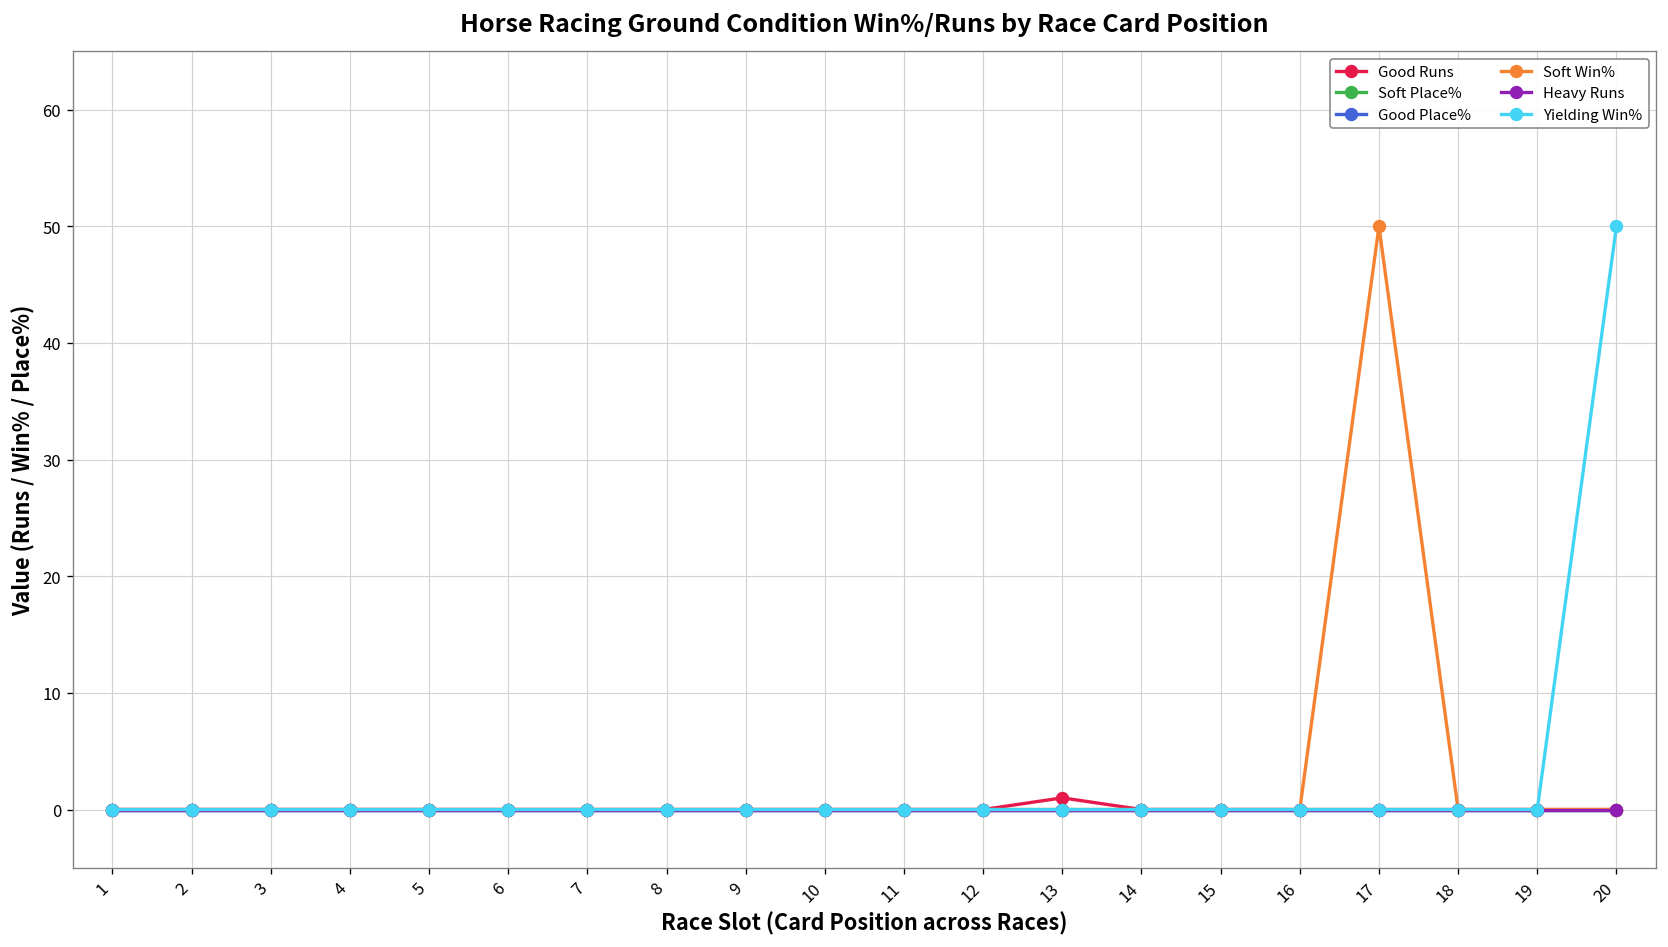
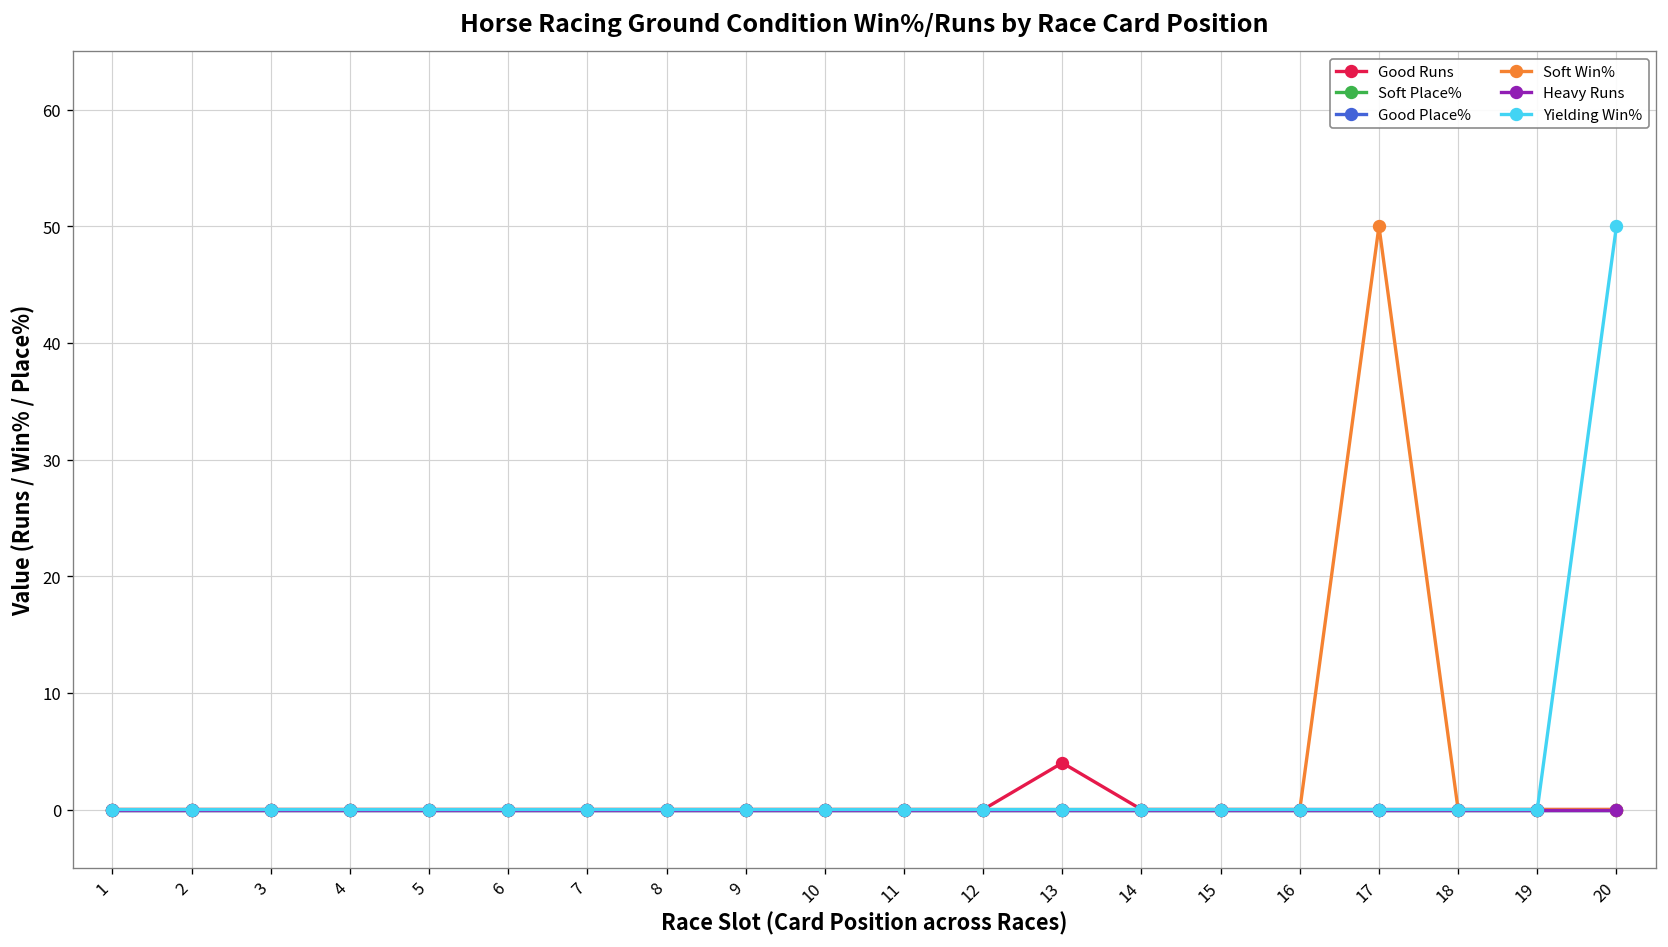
  {
    "Good Runs": {
-     "13": 1
+     "13": 4
    },
    "Soft Win%": {
      "17": 50
    },
    "Yielding Win%": {
      "20": 50
    }
  }
